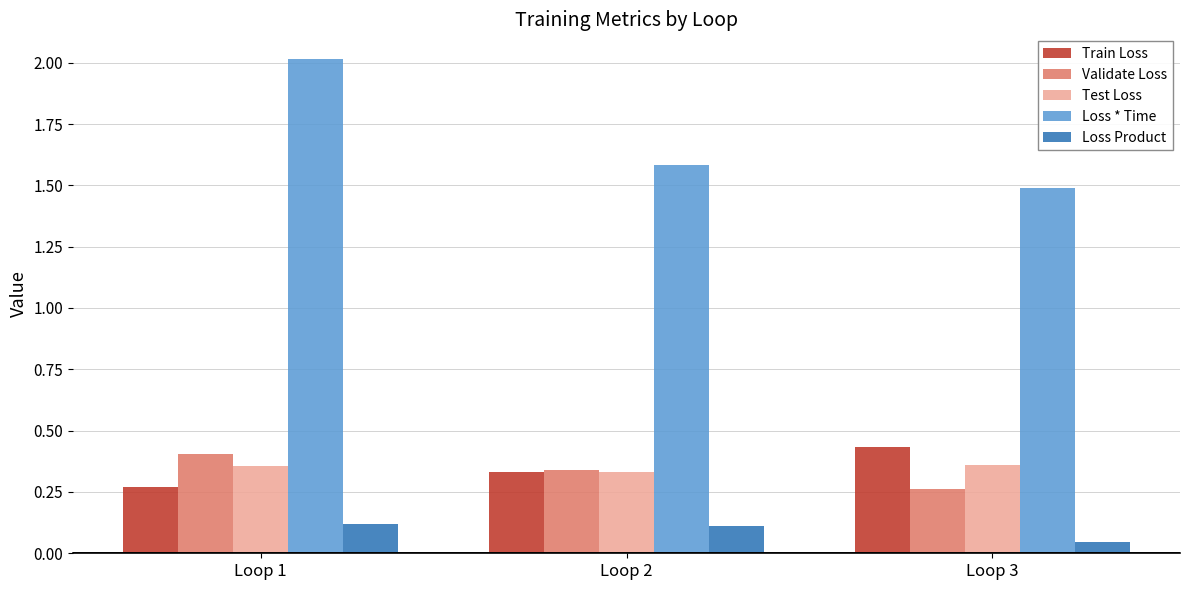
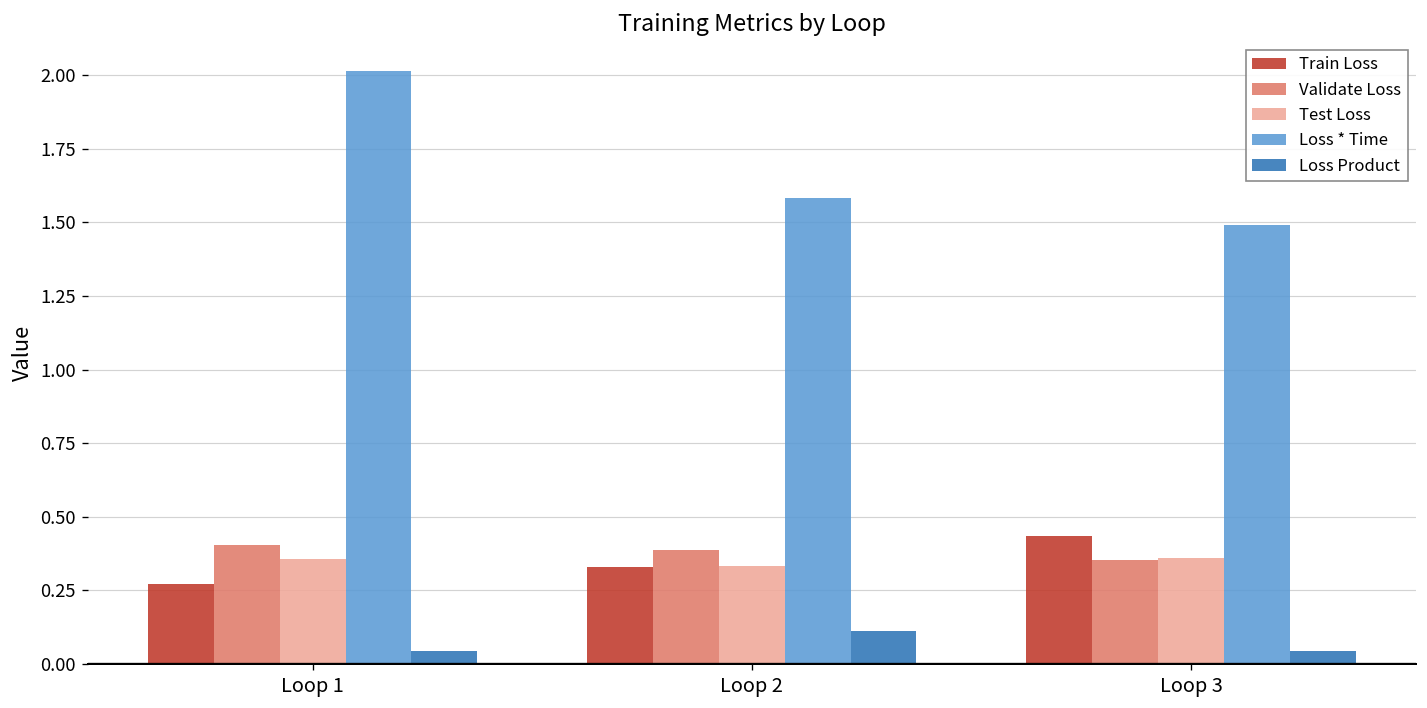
  {
    "Train Loss": {
      "Loop 1": 0.27,
      "Loop 2": 0.33,
      "Loop 3": 0.43
    },
    "Validate Loss": {
      "Loop 1": 0.40,
-     "Loop 2": 0.34,
-     "Loop 3": 0.26
+     "Loop 2": 0.39,
+     "Loop 3": 0.35
    },
    "Test Loss": {
      "Loop 1": 0.36,
      "Loop 2": 0.33,
      "Loop 3": 0.36
    },
    "Loss * Time": {
      "Loop 1": 2.01,
      "Loop 2": 1.58,
      "Loop 3": 1.49
    },
    "Loss Product": {
-     "Loop 1": 0.12,
+     "Loop 1": 0.04,
      "Loop 2": 0.11,
      "Loop 3": 0.04
    }
  }
